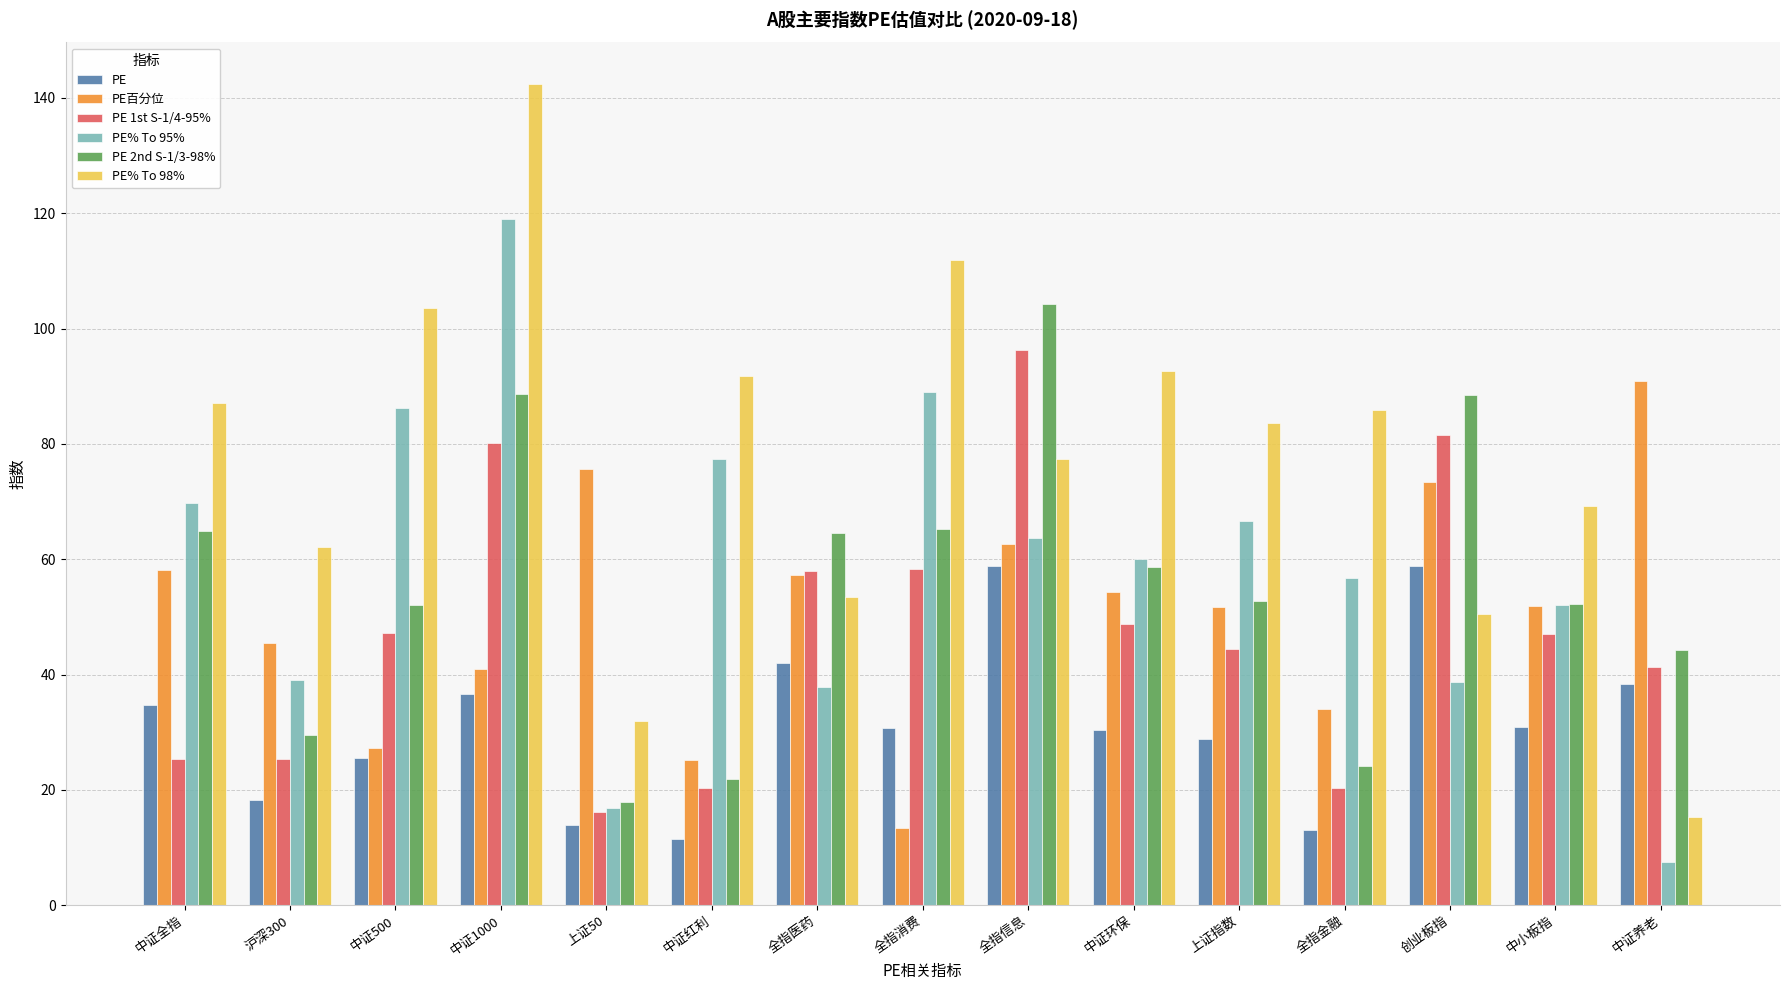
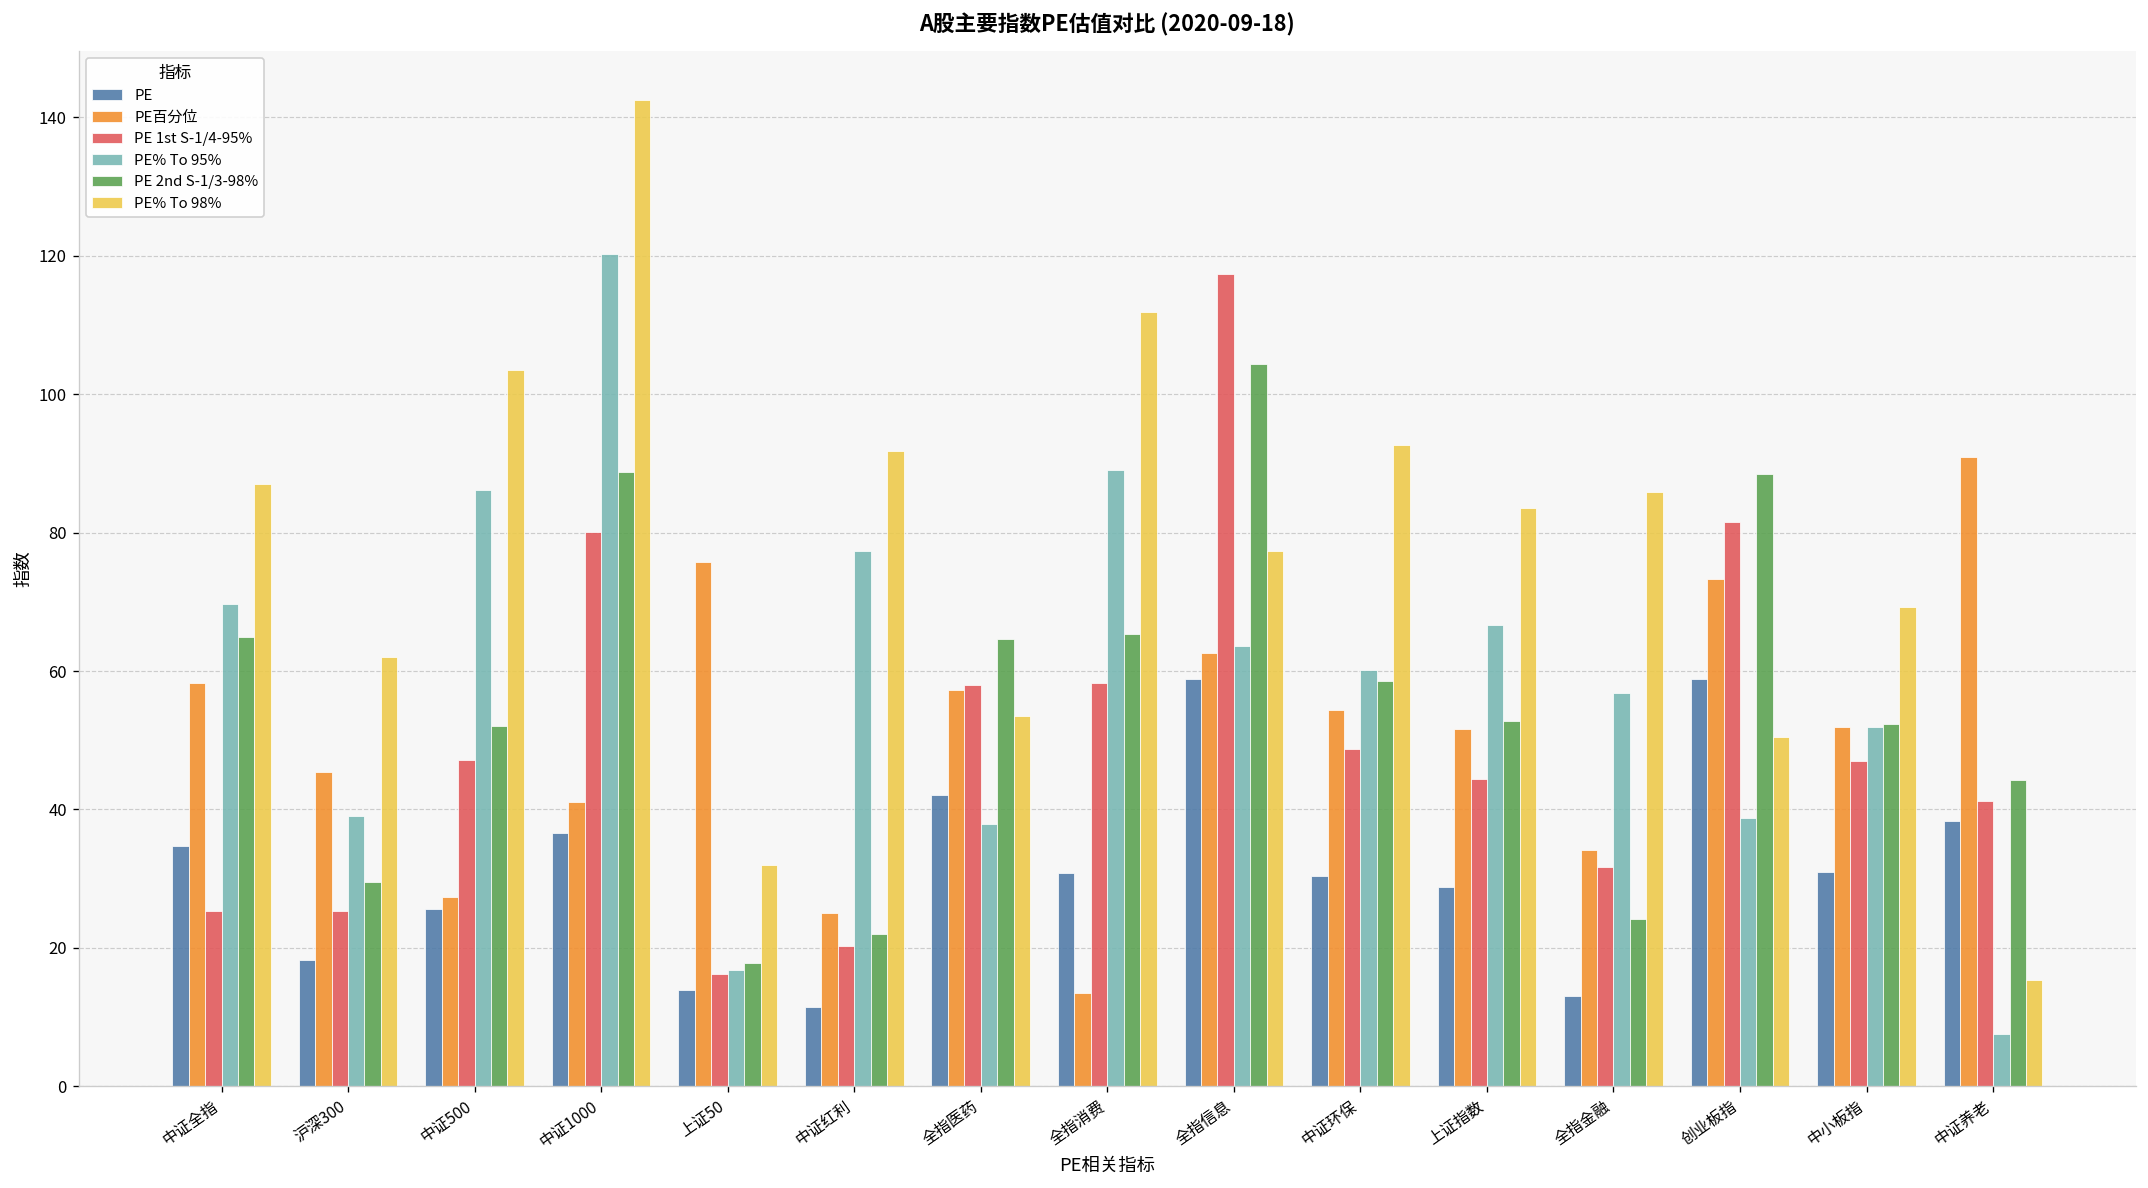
  {
    "PE": {
      "中证全指": 35,
      "沪深300": 18,
      "中证500": 26,
      "中证1000": 37,
      "上证50": 14,
      "中证红利": 11,
      "全指医药": 42,
      "全指消费": 31,
      "全指信息": 59,
      "中证环保": 30,
      "上证指数": 29,
      "全指金融": 13,
      "创业板指": 59,
      "中小板指": 31,
      "中证养老": 38
    },
    "PE百分位": {
      "中证全指": 58,
      "沪深300": 45,
      "中证500": 27,
      "中证1000": 41,
      "上证50": 76,
      "中证红利": 25,
      "全指医药": 57,
      "全指消费": 13,
      "全指信息": 63,
      "中证环保": 54,
      "上证指数": 52,
      "全指金融": 34,
      "创业板指": 73,
      "中小板指": 52,
      "中证养老": 91
    },
    "PE 1st S-1/4-95%": {
      "中证全指": 25,
      "沪深300": 25,
      "中证500": 47,
      "中证1000": 80,
      "上证50": 16,
      "中证红利": 20,
      "全指医药": 58,
      "全指消费": 58,
-     "全指信息": 96,
+     "全指信息": 117,
      "中证环保": 49,
      "上证指数": 44,
-     "全指金融": 20,
+     "全指金融": 32,
      "创业板指": 82,
      "中小板指": 47,
      "中证养老": 41
    },
    "PE% To 95%": {
      "中证全指": 70,
      "沪深300": 39,
      "中证500": 86,
-     "中证1000": 119,
+     "中证1000": 120,
      "上证50": 17,
      "中证红利": 77,
      "全指医药": 38,
      "全指消费": 89,
      "全指信息": 64,
      "中证环保": 60,
      "上证指数": 67,
      "全指金融": 57,
      "创业板指": 39,
      "中小板指": 52,
      "中证养老": 8
    },
    "PE 2nd S-1/3-98%": {
      "中证全指": 65,
      "沪深300": 30,
      "中证500": 52,
      "中证1000": 89,
      "上证50": 18,
      "中证红利": 22,
      "全指医药": 65,
      "全指消费": 65,
      "全指信息": 104,
      "中证环保": 59,
      "上证指数": 53,
      "全指金融": 24,
      "创业板指": 89,
      "中小板指": 52,
      "中证养老": 44
    },
    "PE% To 98%": {
      "中证全指": 87,
      "沪深300": 62,
      "中证500": 104,
      "中证1000": 142,
      "上证50": 32,
      "中证红利": 92,
      "全指医药": 54,
      "全指消费": 112,
      "全指信息": 77,
      "中证环保": 93,
      "上证指数": 84,
      "全指金融": 86,
      "创业板指": 51,
      "中小板指": 69,
      "中证养老": 15
    }
  }
